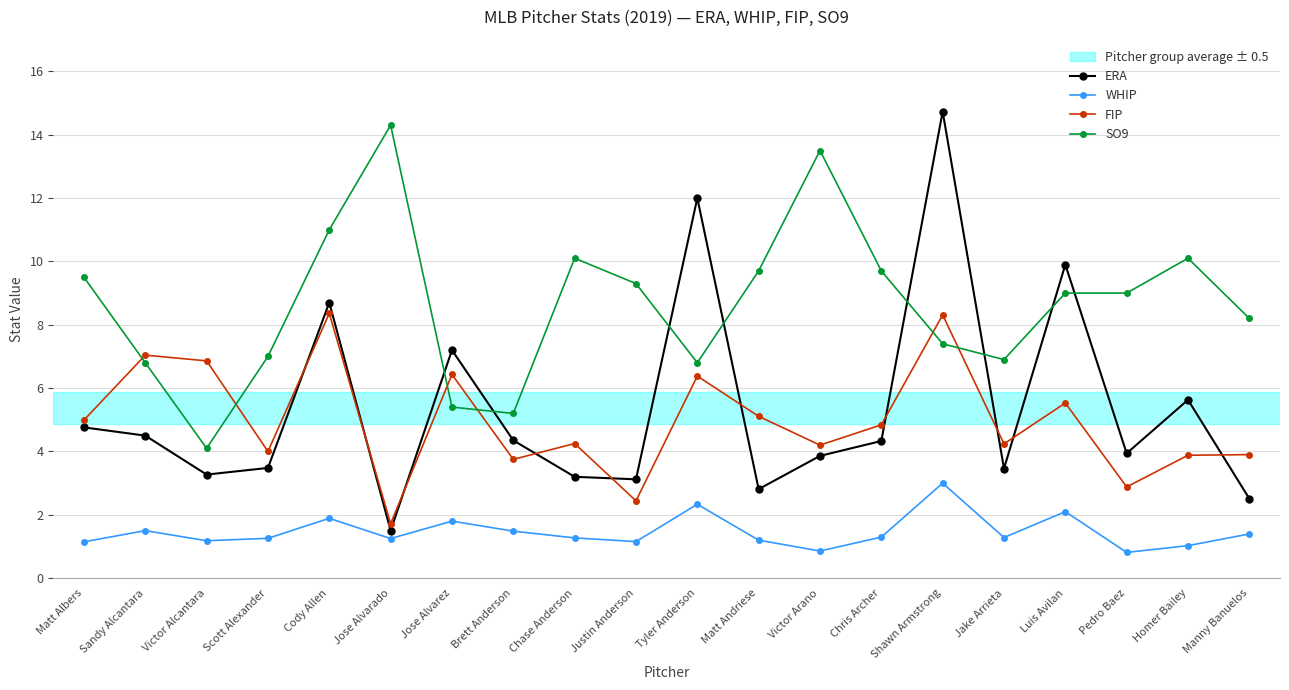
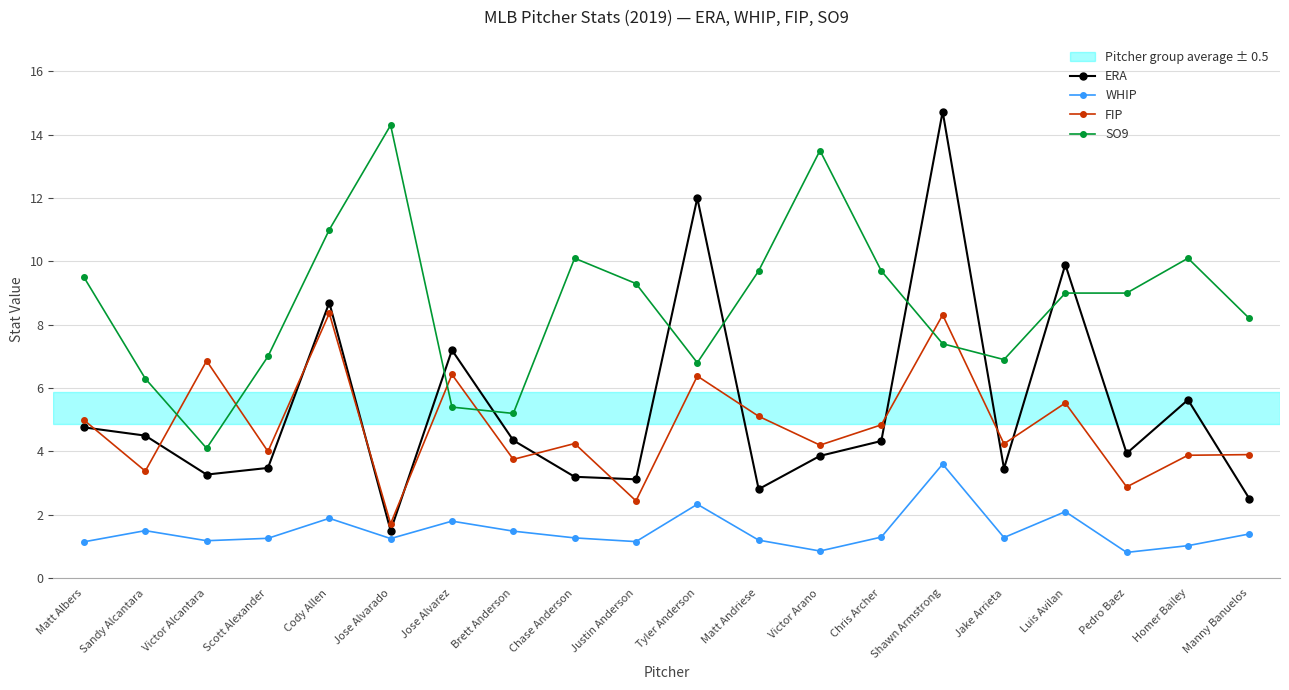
  {
    "ERA": {
      "Matt Albers": 4.8,
      "Sandy Alcantara": 4.5,
      "Victor Alcantara": 3.3,
      "Scott Alexander": 3.5,
      "Cody Allen": 8.7,
      "Jose Alvarado": 1.5,
      "Jose Alvarez": 7.2,
      "Brett Anderson": 4.4,
      "Chase Anderson": 3.2,
      "Justin Anderson": 3.1,
      "Tyler Anderson": 12.0,
      "Matt Andriese": 2.8,
      "Victor Arano": 3.9,
      "Chris Archer": 4.3,
      "Shawn Armstrong": 14.7,
      "Jake Arrieta": 3.5,
      "Luis Avilan": 9.9,
      "Pedro Baez": 3.9,
      "Homer Bailey": 5.6,
      "Manny Banuelos": 2.5
    },
    "WHIP": {
      "Matt Albers": 1.1,
      "Sandy Alcantara": 1.5,
      "Victor Alcantara": 1.2,
      "Scott Alexander": 1.3,
      "Cody Allen": 1.9,
      "Jose Alvarado": 1.3,
      "Jose Alvarez": 1.8,
      "Brett Anderson": 1.5,
      "Chase Anderson": 1.3,
      "Justin Anderson": 1.2,
      "Tyler Anderson": 2.3,
      "Matt Andriese": 1.2,
      "Victor Arano": 0.9,
      "Chris Archer": 1.3,
-     "Shawn Armstrong": 3.0,
+     "Shawn Armstrong": 3.6,
      "Jake Arrieta": 1.3,
      "Luis Avilan": 2.1,
      "Pedro Baez": 0.8,
      "Homer Bailey": 1.0,
      "Manny Banuelos": 1.4
    },
    "FIP": {
      "Matt Albers": 5.0,
-     "Sandy Alcantara": 7.0,
+     "Sandy Alcantara": 3.4,
      "Victor Alcantara": 6.9,
      "Scott Alexander": 4.0,
      "Cody Allen": 8.4,
      "Jose Alvarado": 1.7,
      "Jose Alvarez": 6.4,
      "Brett Anderson": 3.8,
      "Chase Anderson": 4.3,
      "Justin Anderson": 2.4,
      "Tyler Anderson": 6.4,
      "Matt Andriese": 5.1,
      "Victor Arano": 4.2,
      "Chris Archer": 4.8,
      "Shawn Armstrong": 8.3,
      "Jake Arrieta": 4.2,
      "Luis Avilan": 5.5,
      "Pedro Baez": 2.9,
      "Homer Bailey": 3.9,
      "Manny Banuelos": 3.9
    },
    "SO9": {
      "Matt Albers": 9.5,
-     "Sandy Alcantara": 6.8,
+     "Sandy Alcantara": 6.3,
      "Victor Alcantara": 4.1,
      "Scott Alexander": 7.0,
      "Cody Allen": 11.0,
      "Jose Alvarado": 14.3,
      "Jose Alvarez": 5.4,
      "Brett Anderson": 5.2,
      "Chase Anderson": 10.1,
      "Justin Anderson": 9.3,
      "Tyler Anderson": 6.8,
      "Matt Andriese": 9.7,
      "Victor Arano": 13.5,
      "Chris Archer": 9.7,
      "Shawn Armstrong": 7.4,
      "Jake Arrieta": 6.9,
      "Luis Avilan": 9.0,
      "Pedro Baez": 9.0,
      "Homer Bailey": 10.1,
      "Manny Banuelos": 8.2
    }
  }
